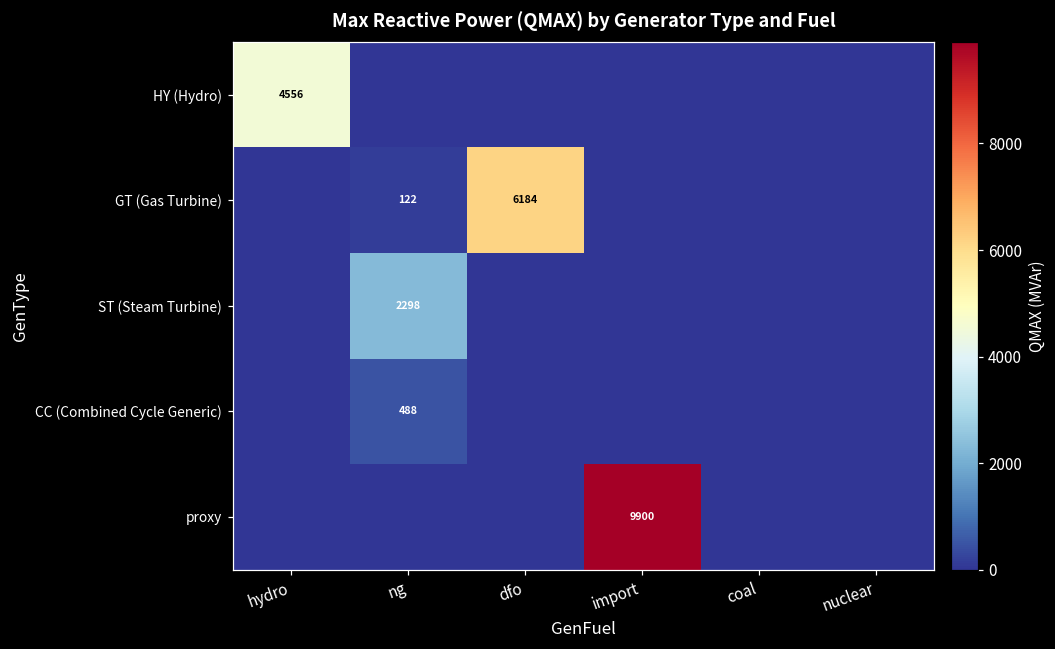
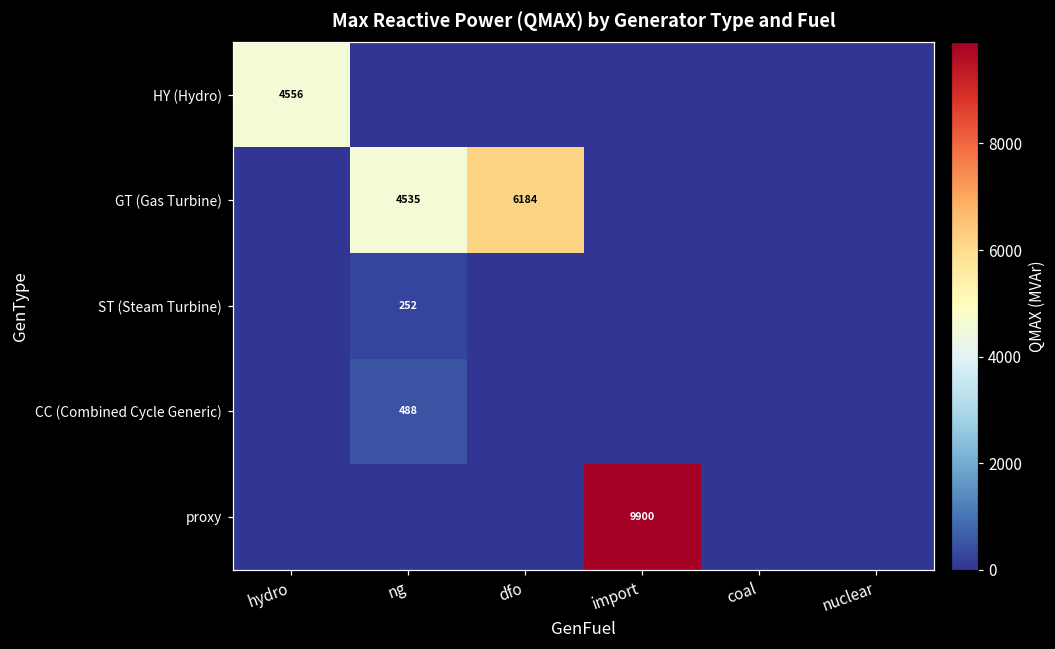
  {
    "HY (Hydro)": {
      "hydro": 4556
    },
    "GT (Gas Turbine)": {
-     "ng": 122,
+     "ng": 4535,
      "dfo": 6184
    },
    "ST (Steam Turbine)": {
-     "ng": 2298
+     "ng": 252
    },
    "CC (Combined Cycle Generic)": {
      "ng": 488
    },
    "proxy": {
      "import": 9900
    }
  }
